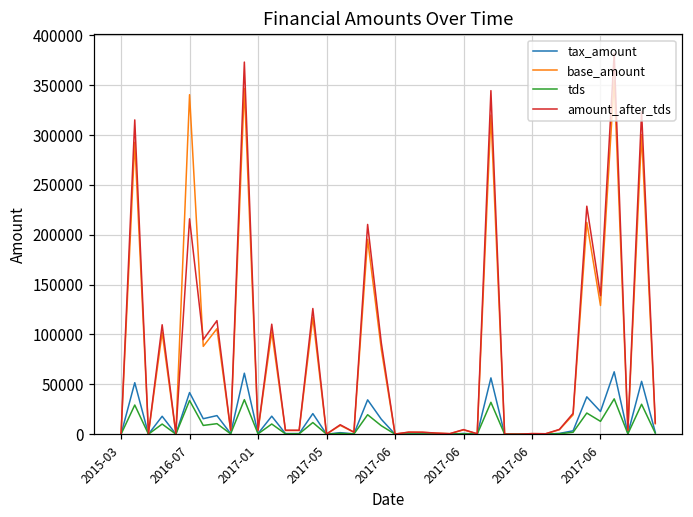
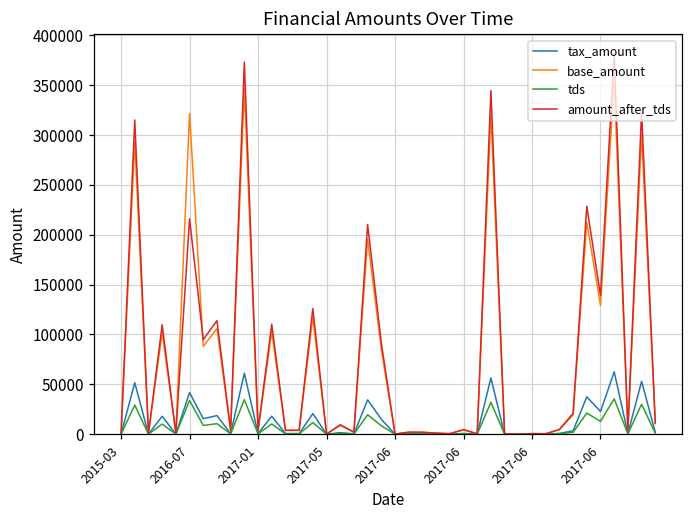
  {
    "tax_amount": {
      "2016-07": 40000
    },
    "base_amount": {
-     "2016-07": 340000
+     "2016-07": 320000
    },
    "tds": {
      "2016-07": 30000
    },
    "amount_after_tds": {
      "2016-07": 220000
    }
  }
